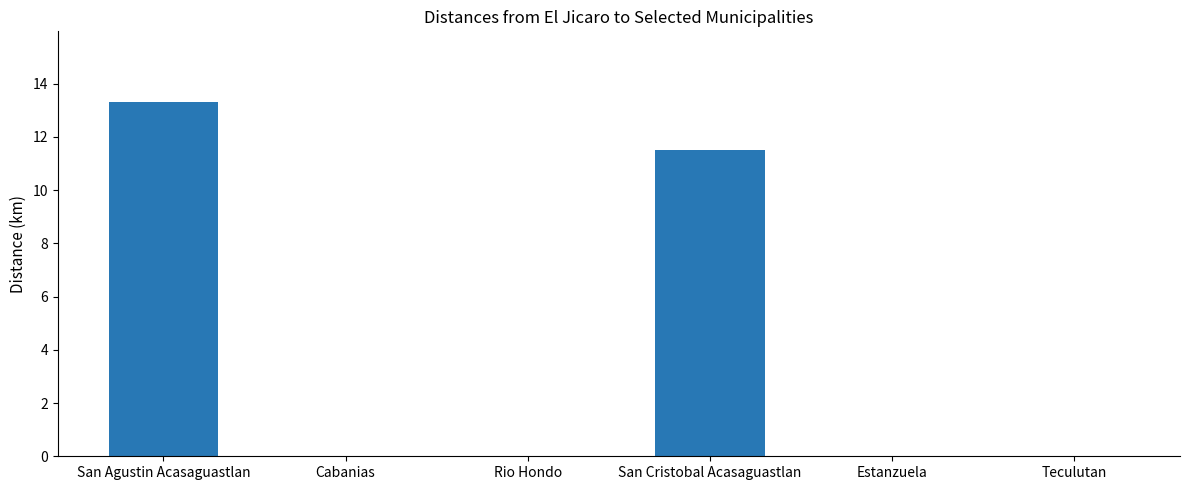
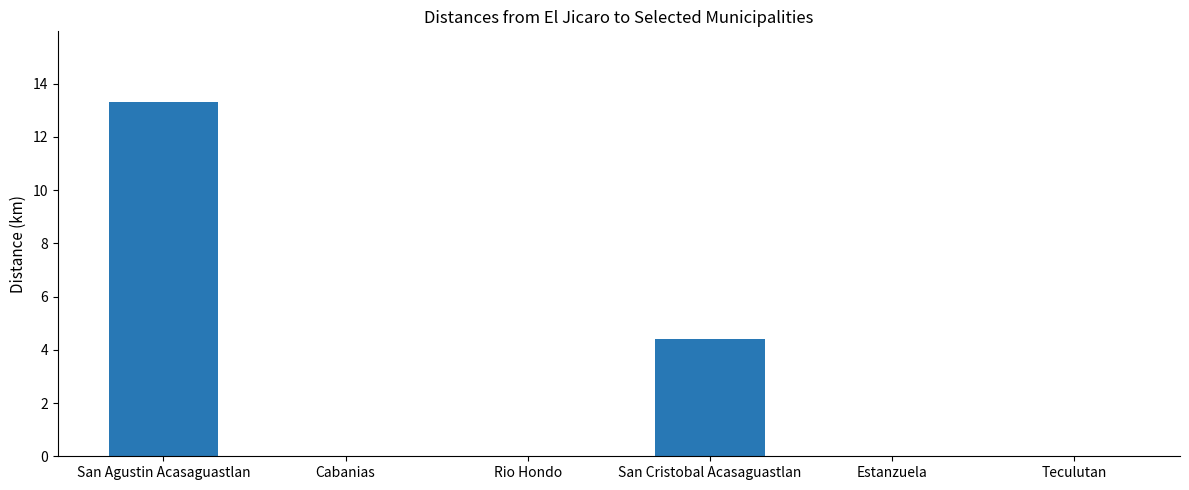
  {
    "San Agustin Acasaguastlan": 13.3,
    "Cabanias": 0.0,
    "Rio Hondo": 0.0,
-   "San Cristobal Acasaguastlan": 11.5,
+   "San Cristobal Acasaguastlan": 4.4,
    "Estanzuela": 0.0,
    "Teculutan": 0.0
  }
